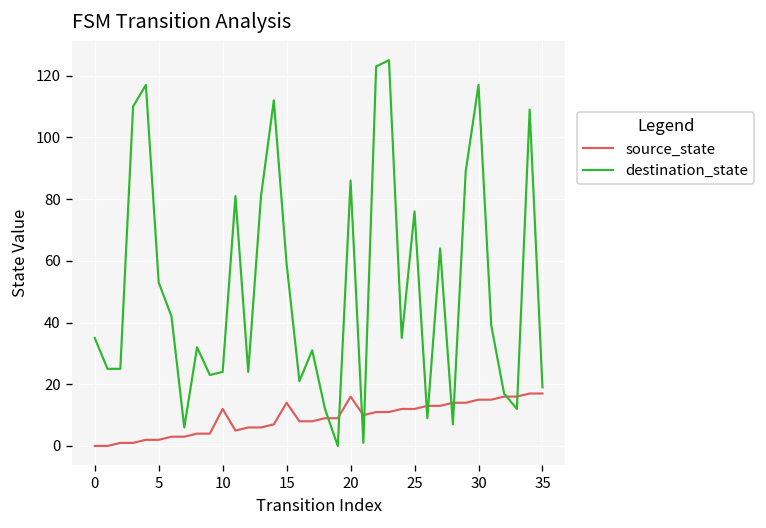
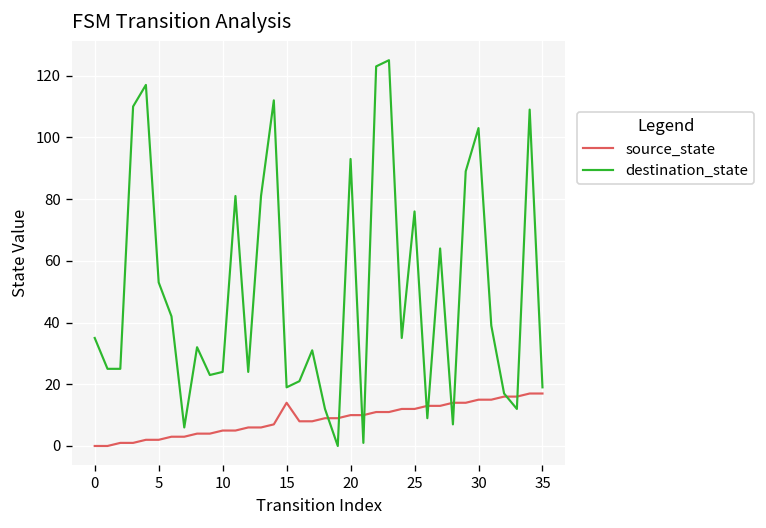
  {
    "source_state": {
      "0": 0,
      "5": 2,
-     "10": 12,
+     "10": 5,
      "15": 14,
-     "20": 16,
+     "20": 10,
      "25": 12,
      "30": 15,
      "35": 17
    },
    "destination_state": {
      "0": 35,
      "5": 53,
      "10": 24,
-     "15": 59,
-     "20": 86,
+     "15": 19,
+     "20": 93,
      "25": 76,
-     "30": 117,
+     "30": 103,
      "35": 19
    }
  }
